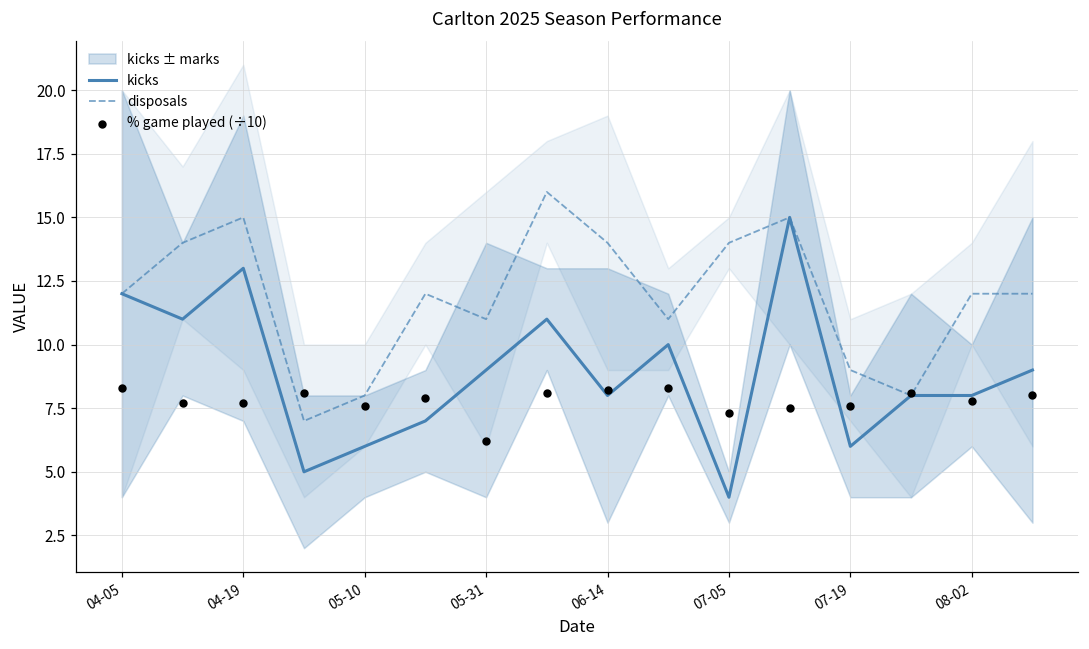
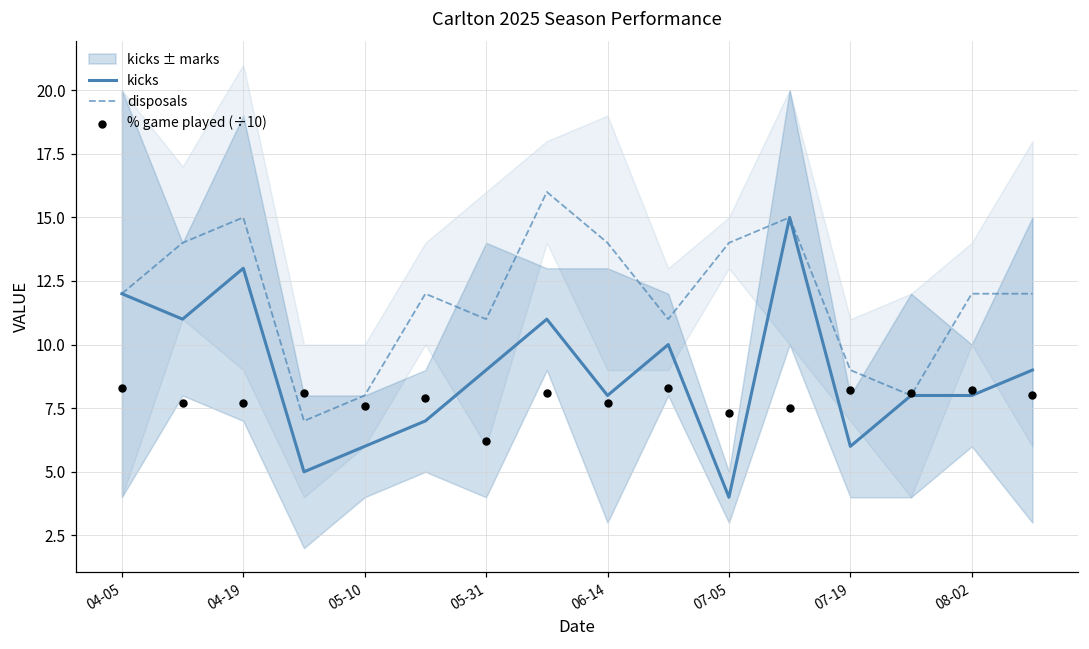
  {
    "% game played (÷10)": {
-     "06-14": 8.2,
-     "07-19": 7.6,
-     "08-02": 7.8
+     "06-14": 7.7,
+     "07-19": 8.2,
+     "08-02": 8.2
    }
  }
